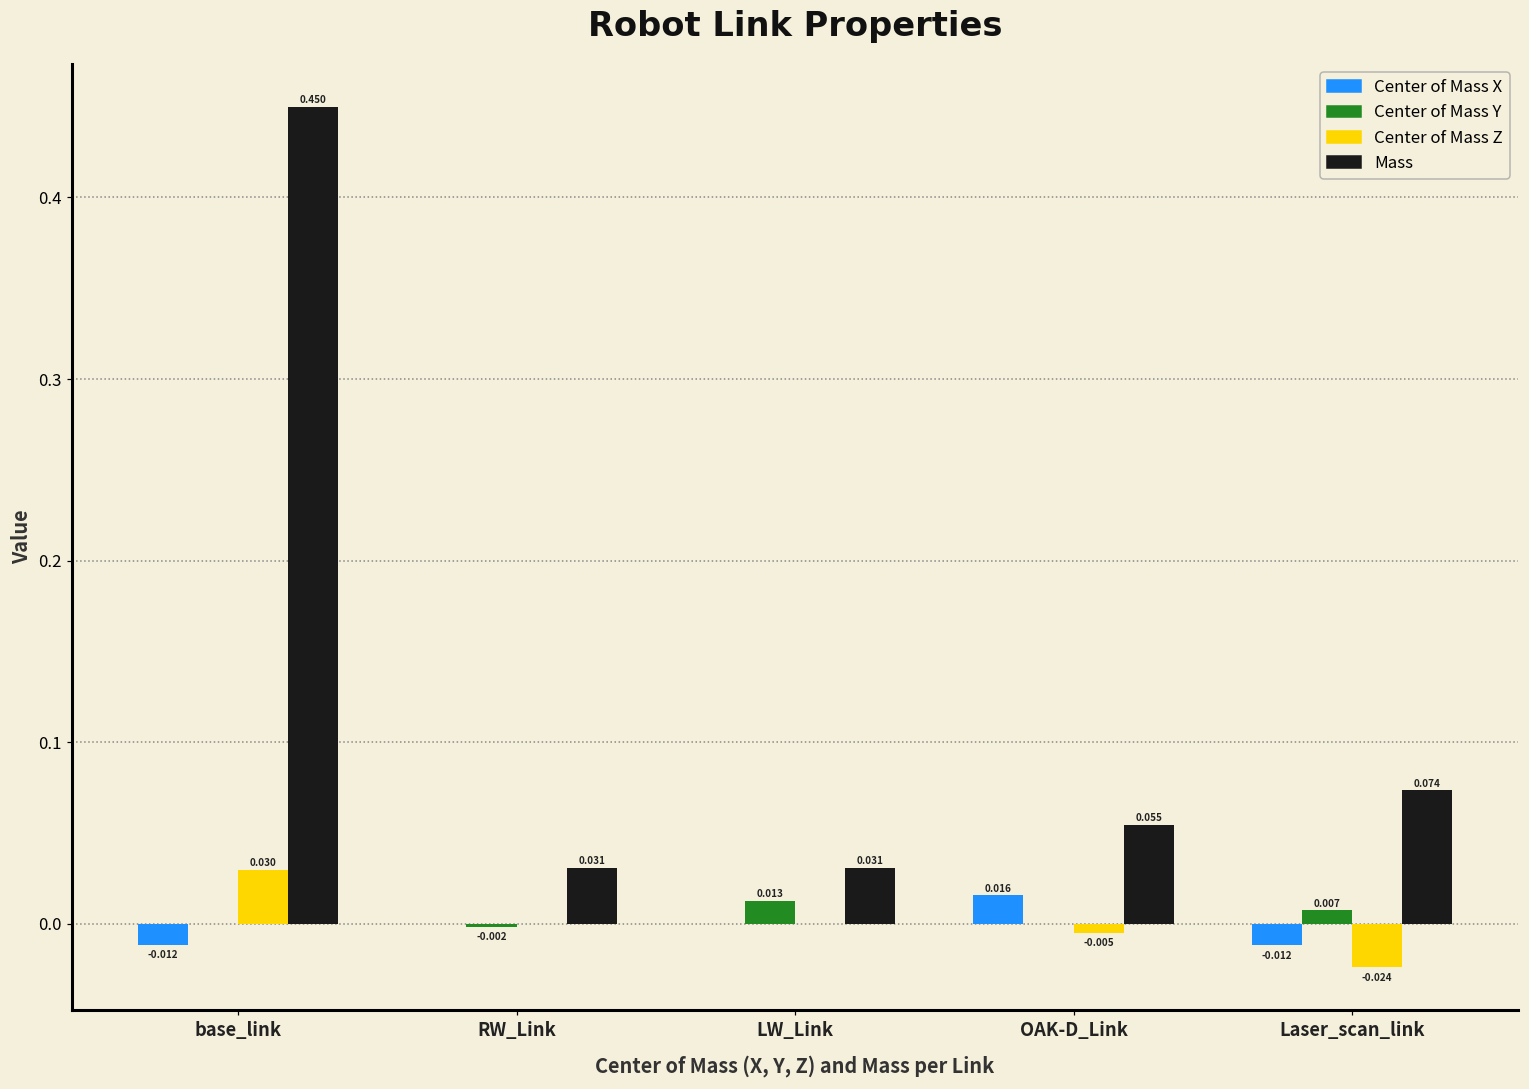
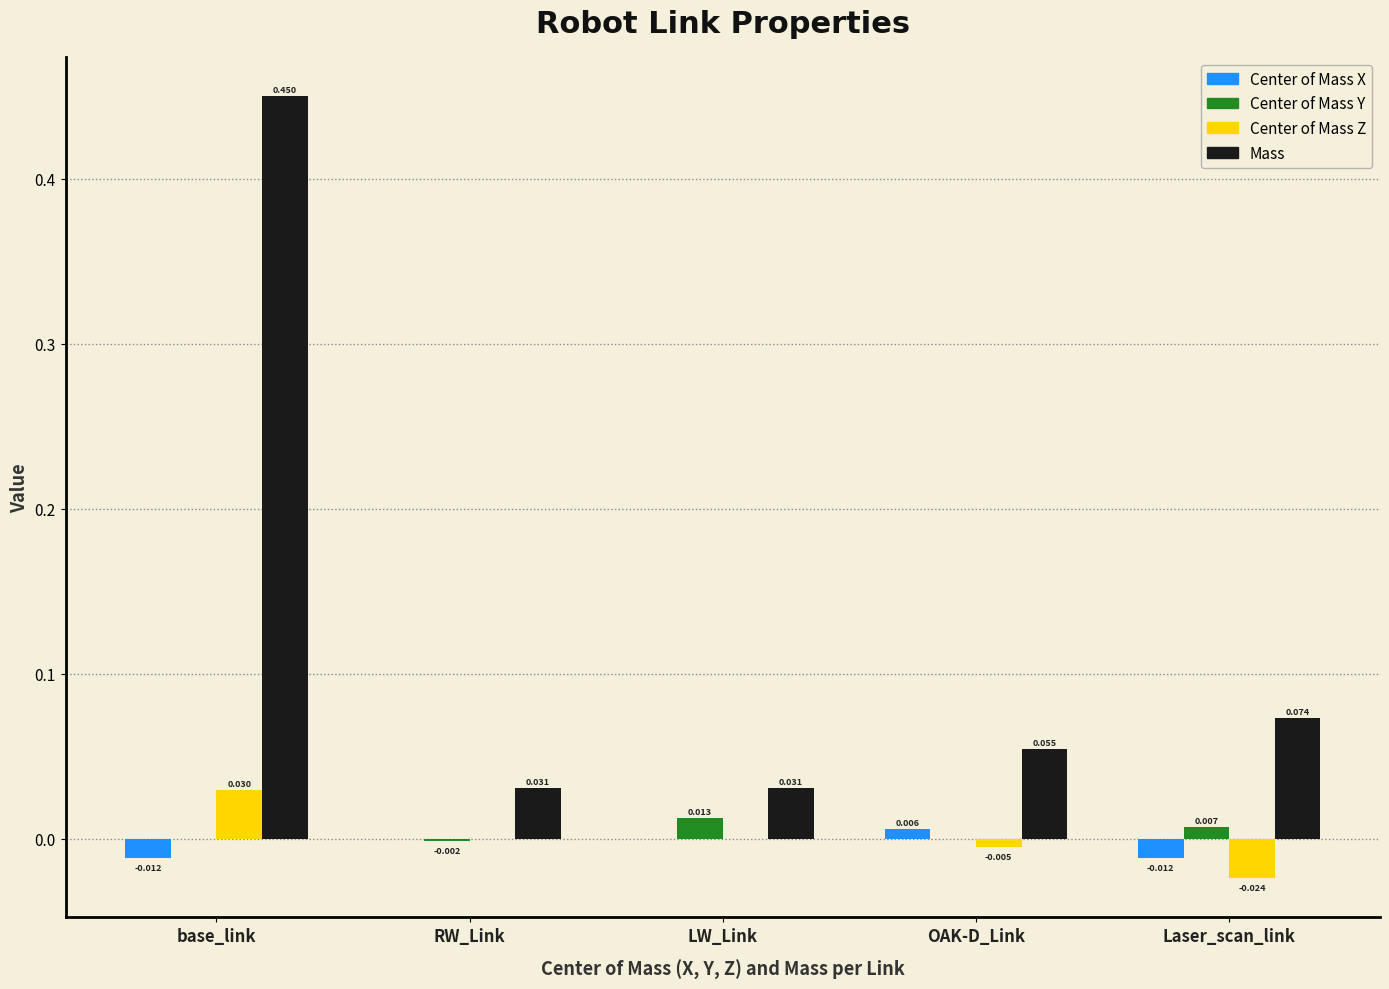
  {
    "Center of Mass X": {
      "base_link": -0.012,
-     "OAK-D_Link": 0.016,
+     "OAK-D_Link": 0.006,
      "Laser_scan_link": -0.012
    },
    "Center of Mass Y": {
      "RW_Link": -0.002,
      "LW_Link": 0.013,
      "Laser_scan_link": 0.007
    },
    "Center of Mass Z": {
      "base_link": 0.030,
      "OAK-D_Link": -0.005,
      "Laser_scan_link": -0.024
    },
    "Mass": {
      "base_link": 0.450,
      "RW_Link": 0.031,
      "LW_Link": 0.031,
      "OAK-D_Link": 0.055,
      "Laser_scan_link": 0.074
    }
  }
